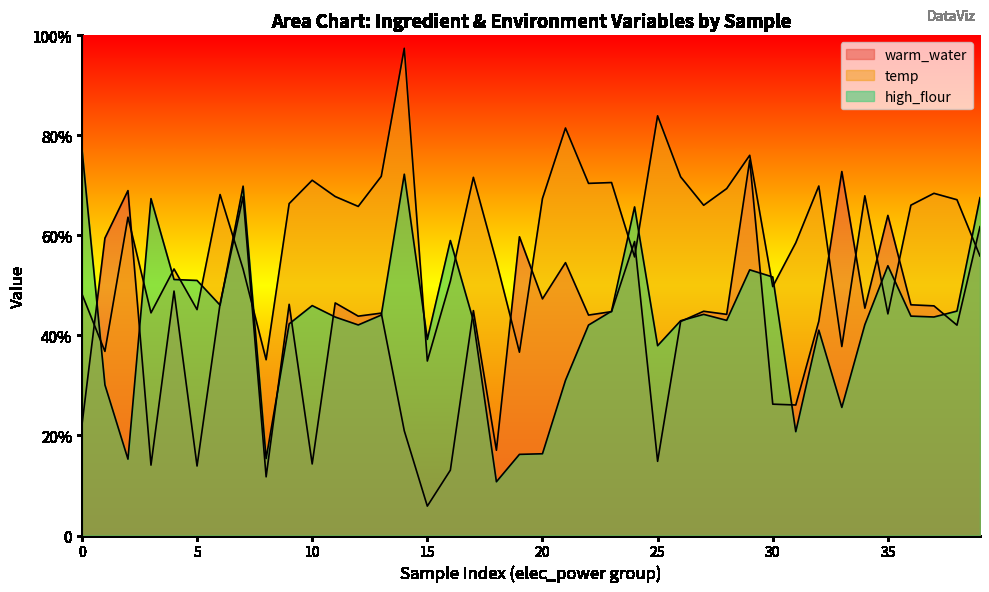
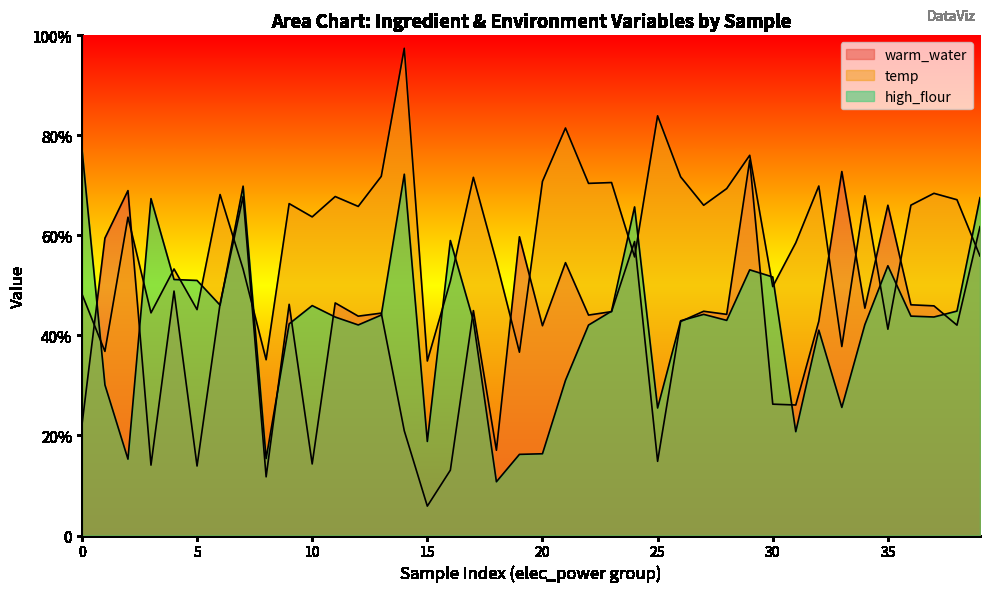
  {
    "warm_water": {
      "0": "22%",
      "5": "14%",
      "10": "14%",
      "15": "6%",
-     "20": "47%",
+     "20": "42%",
      "25": "15%",
      "30": "26%",
-     "35": "64%"
+     "35": "66%"
    },
    "temp": {
      "0": "48%",
      "5": "45%",
-     "10": "71%",
+     "10": "64%",
      "15": "35%",
-     "20": "67%",
+     "20": "71%",
      "25": "84%",
      "30": "50%",
-     "35": "44%"
+     "35": "41%"
    },
    "high_flour": {
      "0": "77%",
      "5": "51%",
      "10": "46%",
-     "15": "39%",
+     "15": "19%",
      "20": "16%",
-     "25": "38%",
+     "25": "25%",
      "30": "52%",
      "35": "54%"
    }
  }
